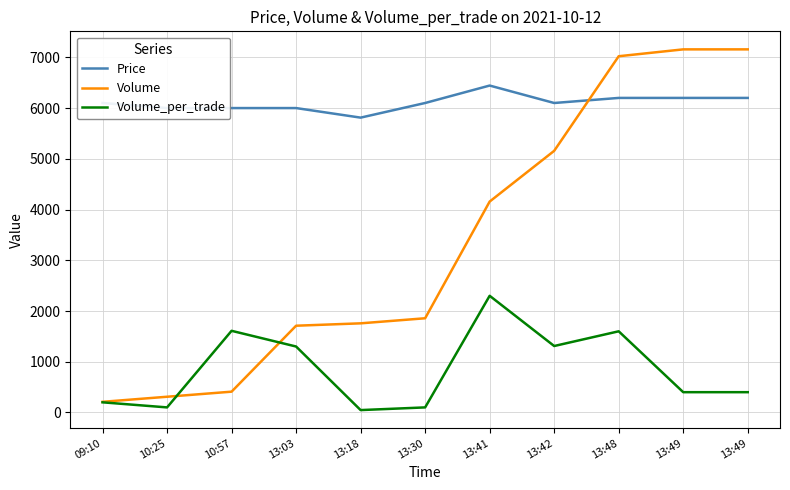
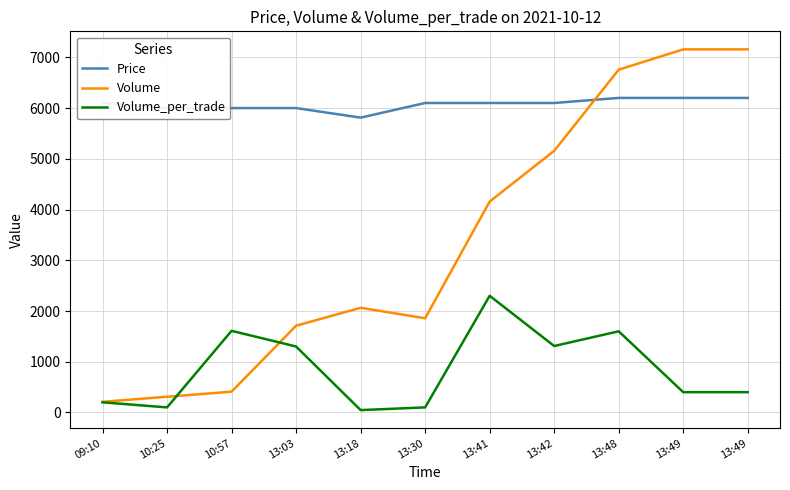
  {
    "Price": {
      "10:57": 6000,
      "13:03": 6000,
      "13:18": 5800,
      "13:30": 6100,
-     "13:41": 6400,
+     "13:41": 6100,
      "13:42": 6100,
      "13:48": 6200
    },
    "Volume": {
      "10:25": 300,
      "10:57": 400,
      "13:03": 1700,
-     "13:18": 1800,
+     "13:18": 2100,
      "13:30": 1900,
      "13:41": 4200,
      "13:42": 5200,
-     "13:48": 7000
+     "13:48": 6800
    },
    "Volume_per_trade": {
      "10:25": 100,
      "10:57": 1600,
      "13:03": 1300,
      "13:18": 0,
      "13:30": 100,
      "13:41": 2300,
      "13:42": 1300,
      "13:48": 1600
    }
  }
